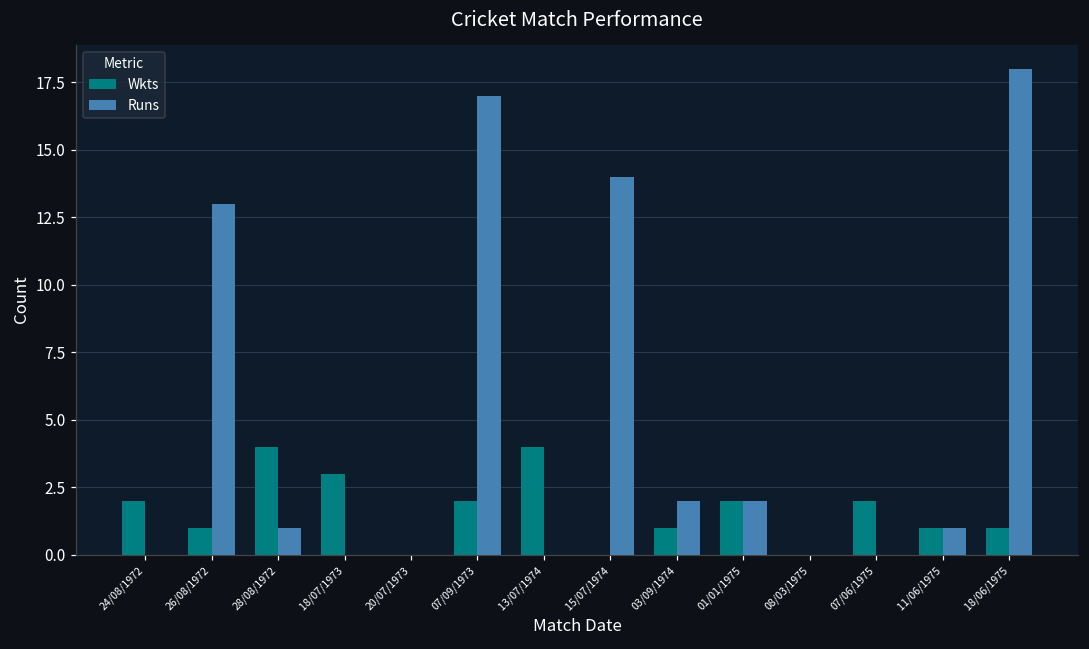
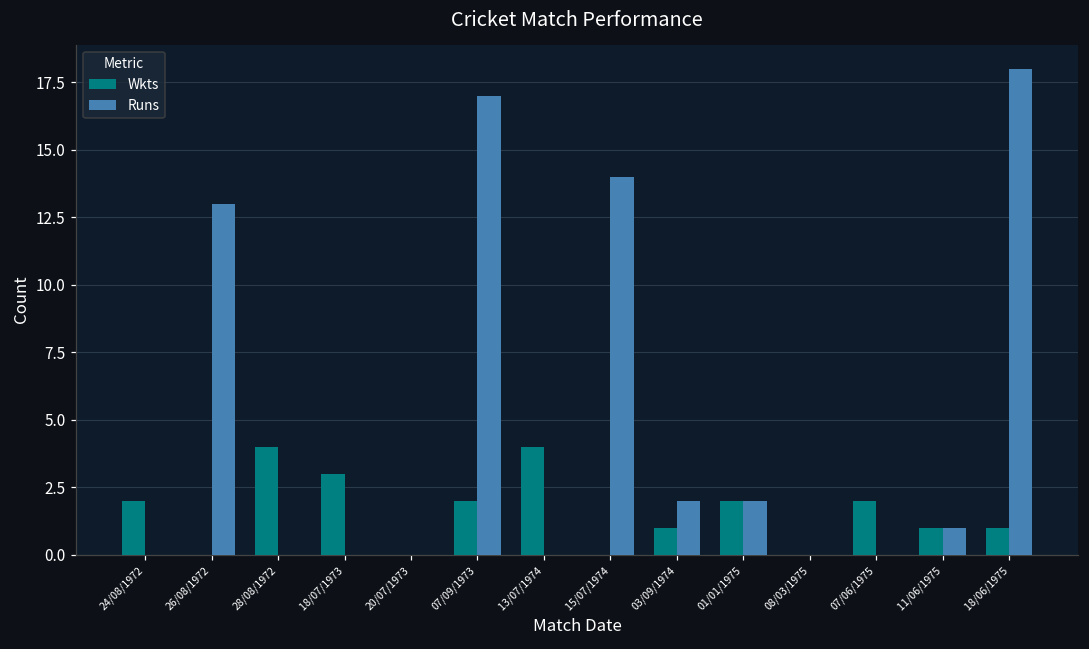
  {
    "Wkts": {
      "24/08/1972": 2,
-     "26/08/1972": 1,
+     "26/08/1972": 0,
      "28/08/1972": 4,
      "18/07/1973": 3,
      "20/07/1973": 0,
      "07/09/1973": 2,
      "13/07/1974": 4,
      "15/07/1974": 0,
      "03/09/1974": 1,
      "01/01/1975": 2,
      "08/03/1975": 0,
      "07/06/1975": 2,
      "11/06/1975": 1,
      "18/06/1975": 1
    },
    "Runs": {
      "24/08/1972": 0,
      "26/08/1972": 13,
-     "28/08/1972": 1,
+     "28/08/1972": 0,
      "18/07/1973": 0,
      "20/07/1973": 0,
      "07/09/1973": 17,
      "13/07/1974": 0,
      "15/07/1974": 14,
      "03/09/1974": 2,
      "01/01/1975": 2,
      "08/03/1975": 0,
      "07/06/1975": 0,
      "11/06/1975": 1,
      "18/06/1975": 18
    }
  }
